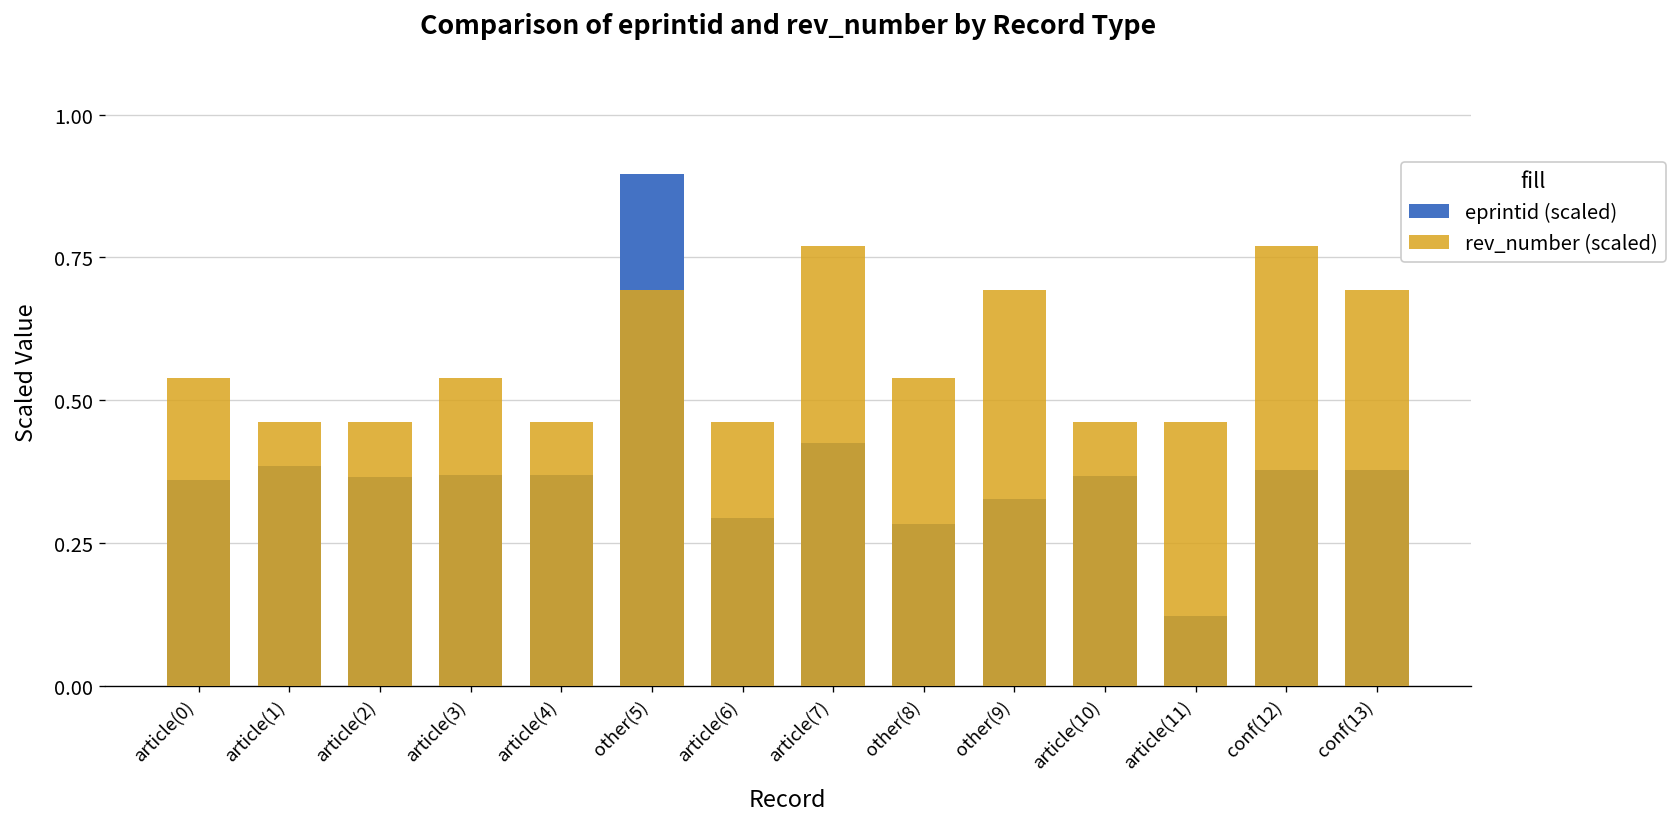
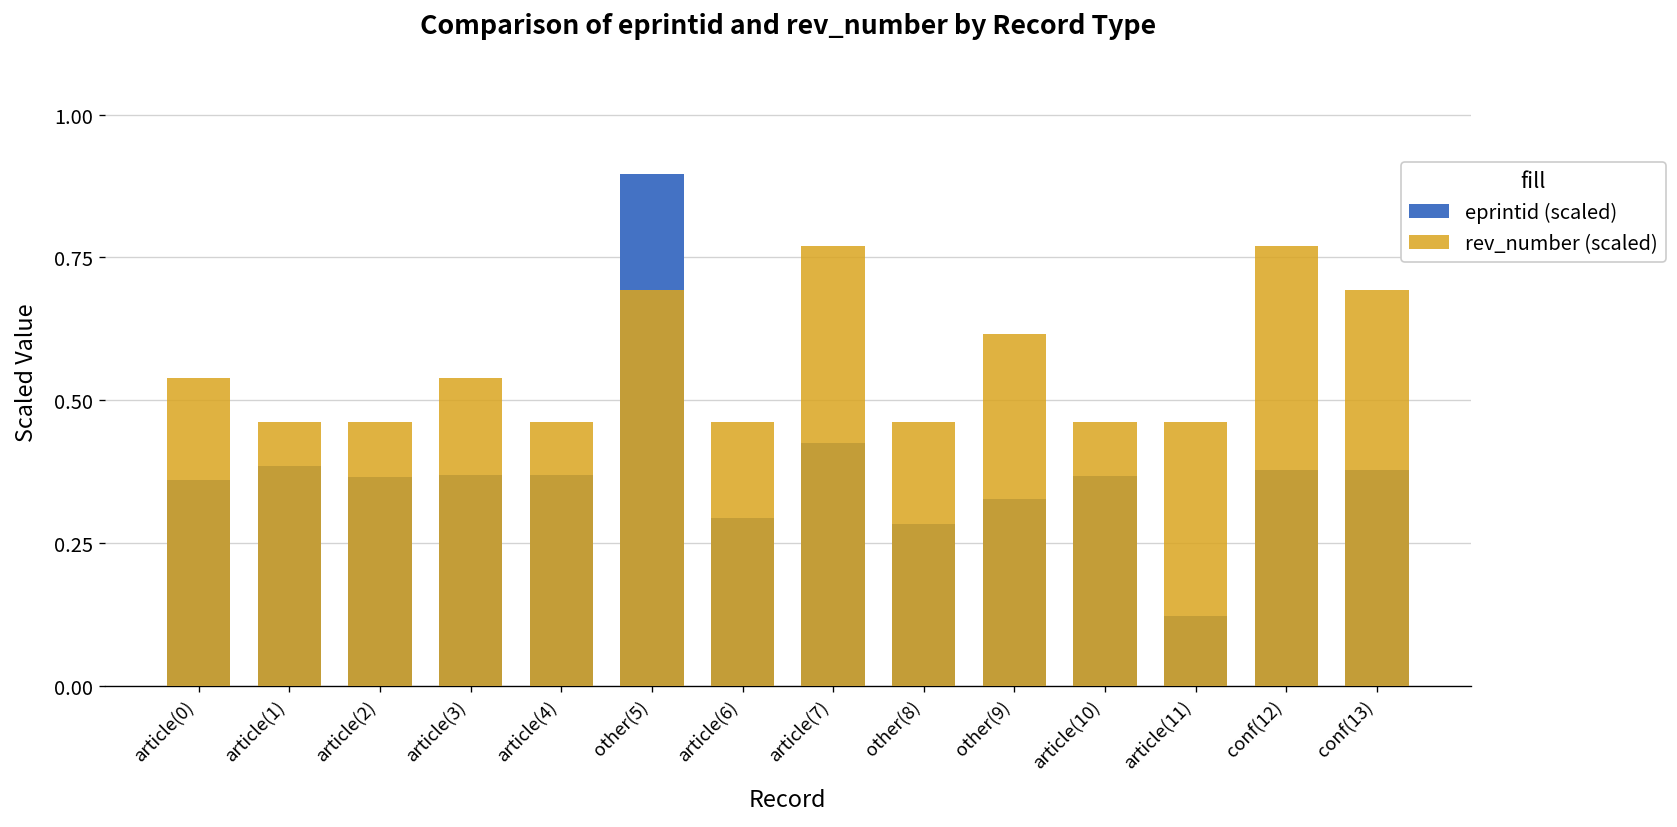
  {
    "eprintid (scaled)": {
      "other(5)": 0.90
    },
    "rev_number (scaled)": {
      "article(0)": 0.54,
      "article(1)": 0.46,
      "article(2)": 0.46,
      "article(3)": 0.54,
      "article(4)": 0.46,
      "article(6)": 0.46,
      "article(7)": 0.77,
-     "other(8)": 0.54,
-     "other(9)": 0.69,
+     "other(8)": 0.46,
+     "other(9)": 0.62,
      "article(10)": 0.46,
      "article(11)": 0.46,
      "conf(12)": 0.77,
      "conf(13)": 0.69
    }
  }
